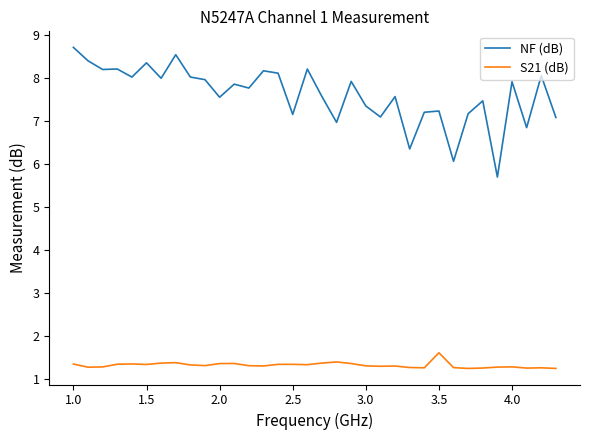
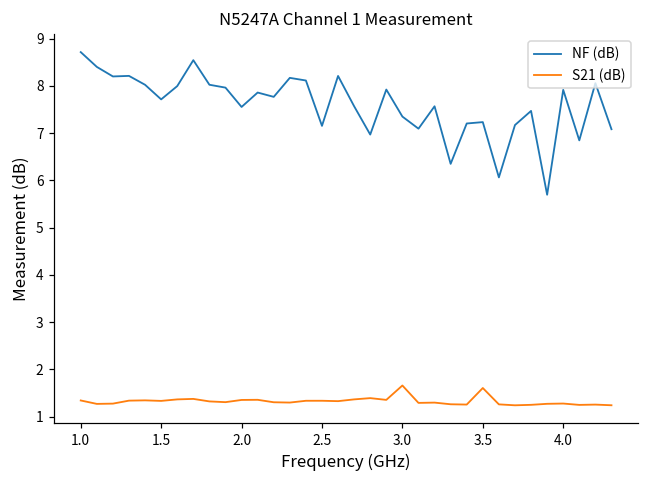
  {
    "NF (dB)": {
      "1.0": 8.7,
-     "1.5": 8.4,
+     "1.5": 7.7,
      "2.0": 7.6,
      "2.5": 7.2,
      "3.0": 7.4,
      "3.5": 7.2,
      "4.0": 7.9
    },
    "S21 (dB)": {
      "1.0": 1.3,
      "1.5": 1.3,
      "2.0": 1.4,
      "2.5": 1.3,
-     "3.0": 1.3,
+     "3.0": 1.7,
      "3.5": 1.6,
      "4.0": 1.3
    }
  }
